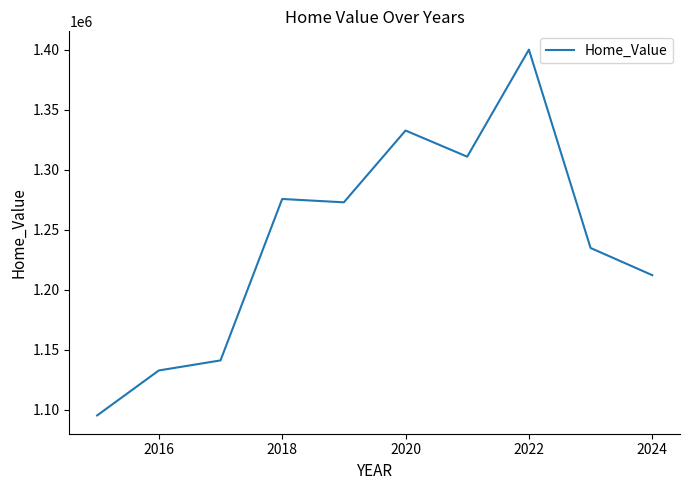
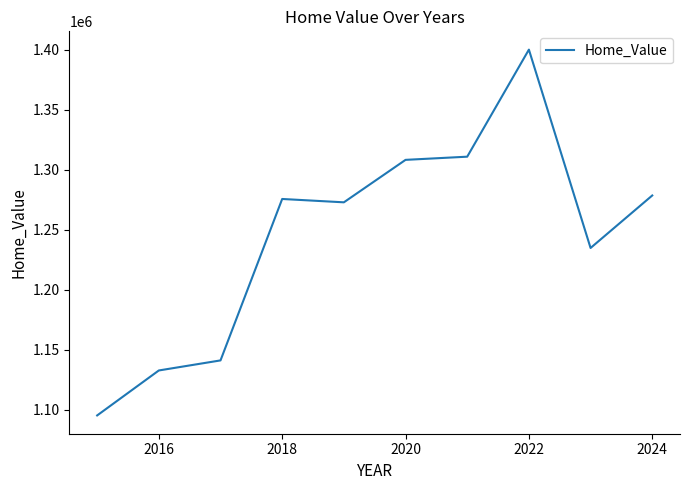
  {
    "2016": 1133000,
    "2018": 1276000,
-   "2020": 1333000,
+   "2020": 1308000,
    "2022": 1400000,
-   "2024": 1212000
+   "2024": 1279000
  }
